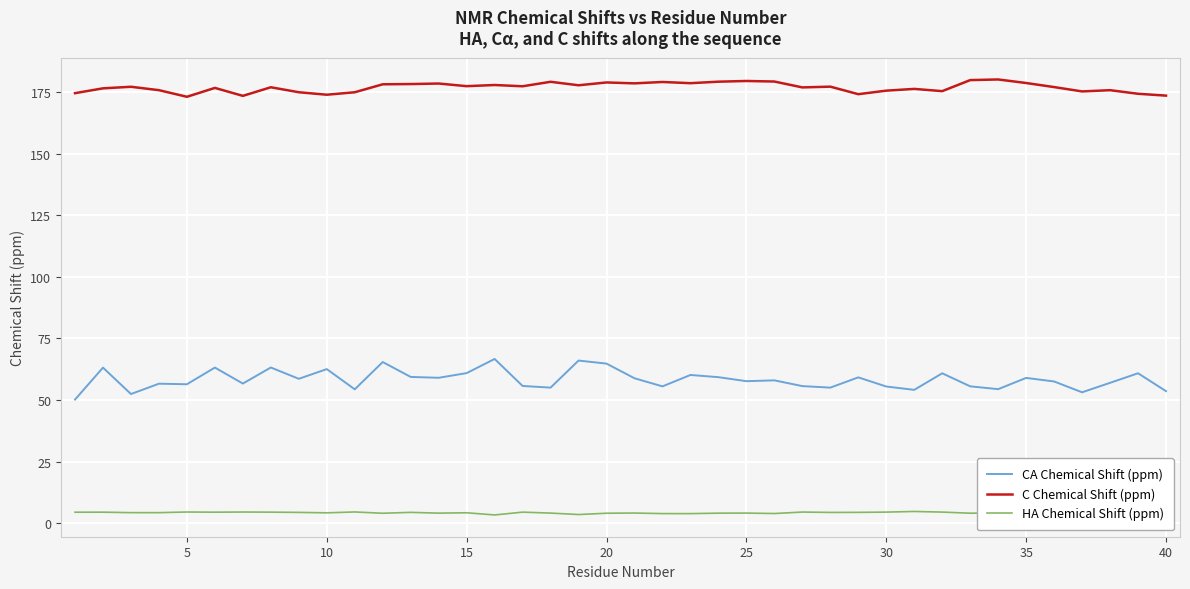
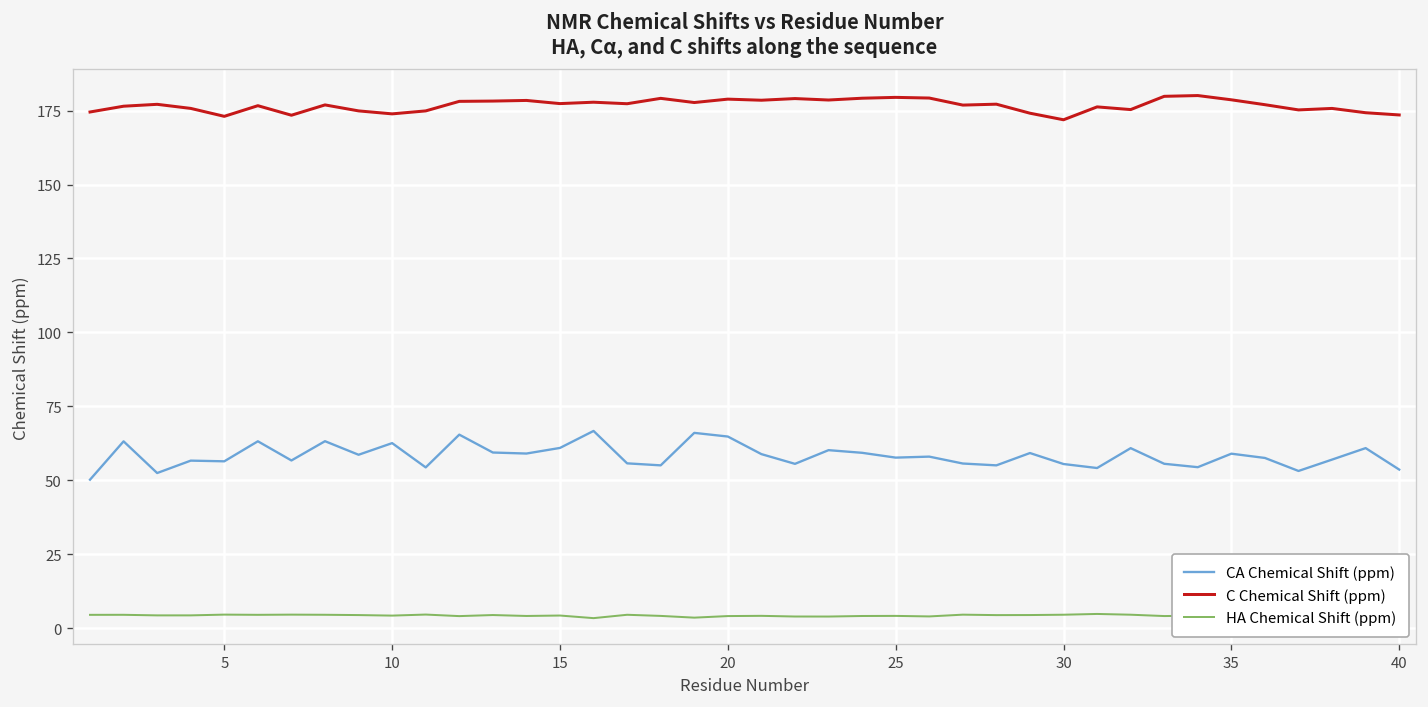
  {
    "CA Chemical Shift (ppm)": {
      "5": 56,
      "10": 63,
      "15": 61,
      "20": 65,
      "25": 58,
      "30": 55,
      "35": 59,
      "40": 54
    },
    "C Chemical Shift (ppm)": {
      "5": 173,
      "10": 174,
      "15": 177,
      "20": 179,
      "25": 179,
-     "30": 176,
+     "30": 172,
      "35": 179,
      "40": 174
    },
    "HA Chemical Shift (ppm)": {
      "5": 5,
      "10": 4,
      "15": 4,
      "20": 4,
      "25": 4,
      "30": 5
    }
  }
